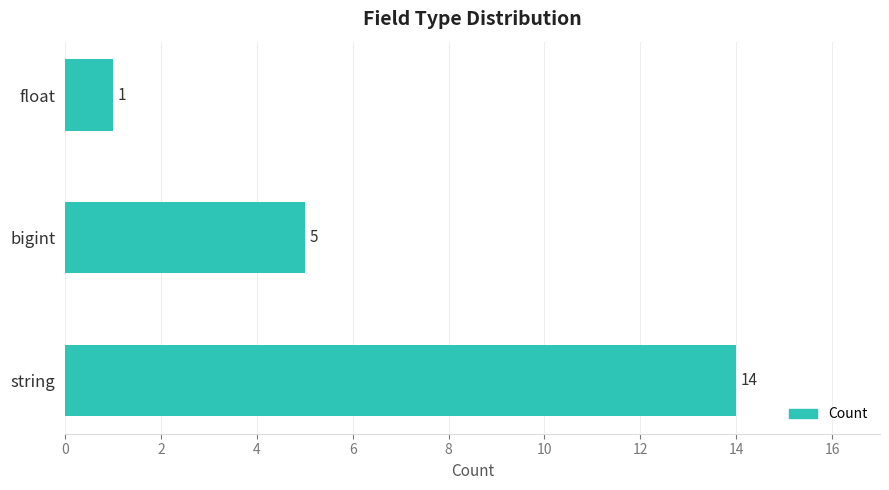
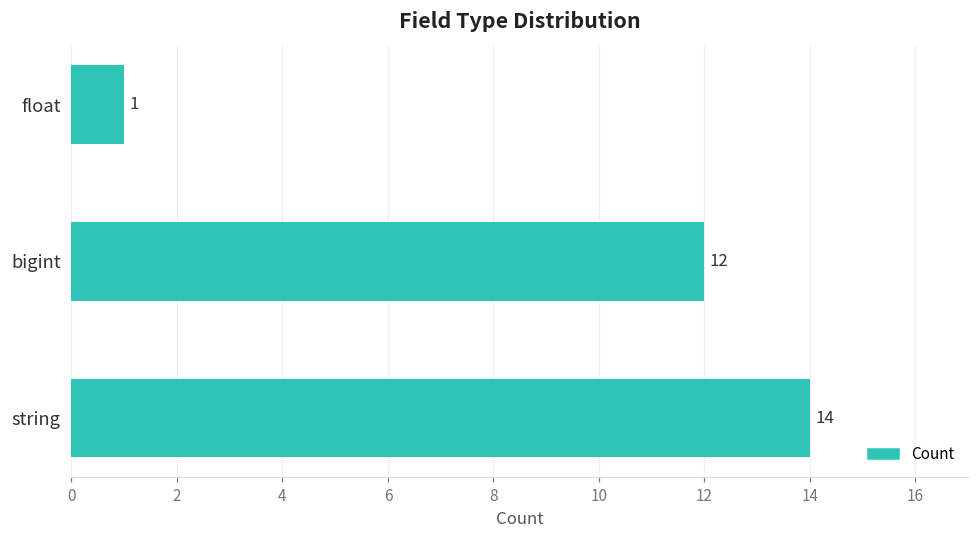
  {
    "float": 1,
-   "bigint": 5,
+   "bigint": 12,
    "string": 14
  }
